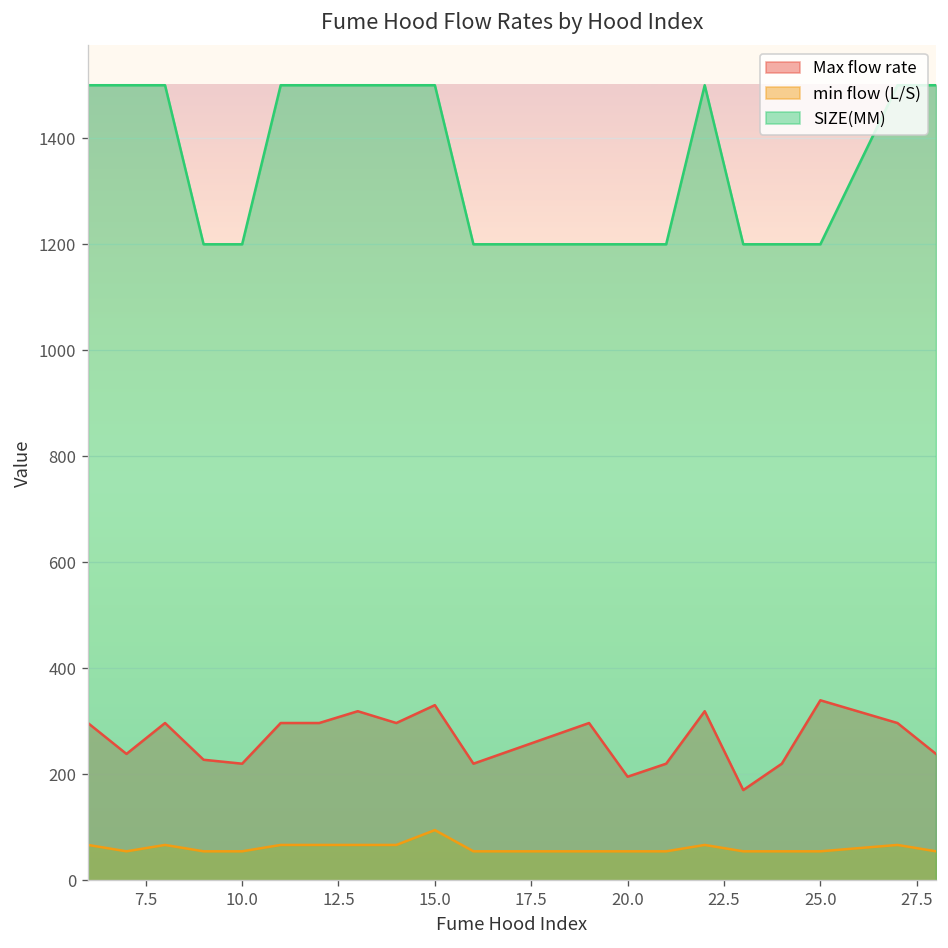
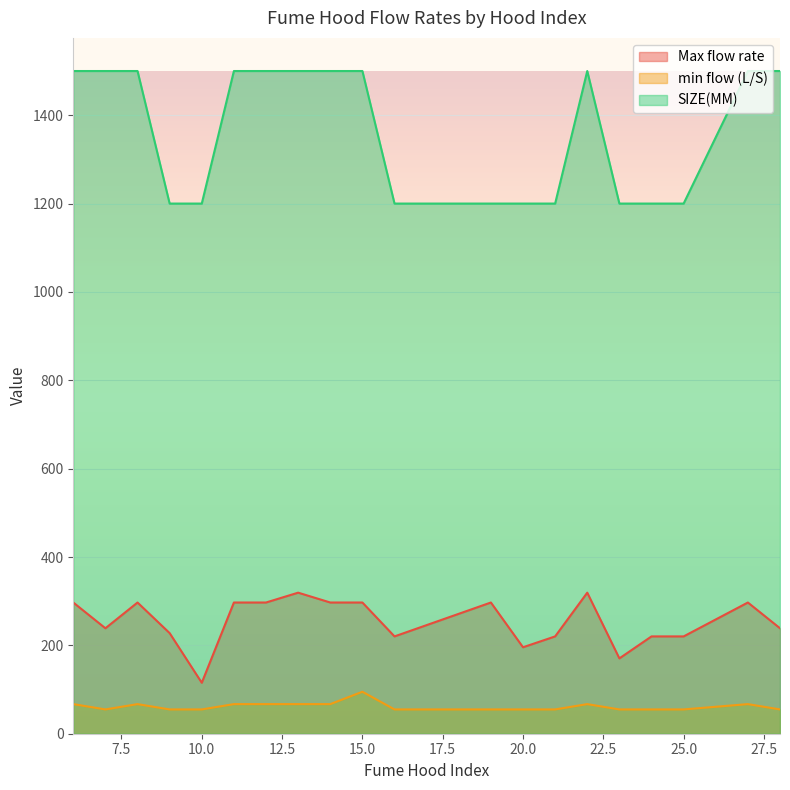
  {
    "Max flow rate": {
-     "10.0": 220,
-     "15.0": 330,
+     "10.0": 120,
+     "15.0": 300,
      "20.0": 200,
-     "25.0": 340
+     "25.0": 220
    },
    "min flow (L/S)": {
      "10.0": 60,
      "15.0": 100,
      "20.0": 60,
      "25.0": 60
    },
    "SIZE(MM)": {
      "10.0": 1200,
      "15.0": 1500,
      "20.0": 1200,
      "25.0": 1200
    }
  }
